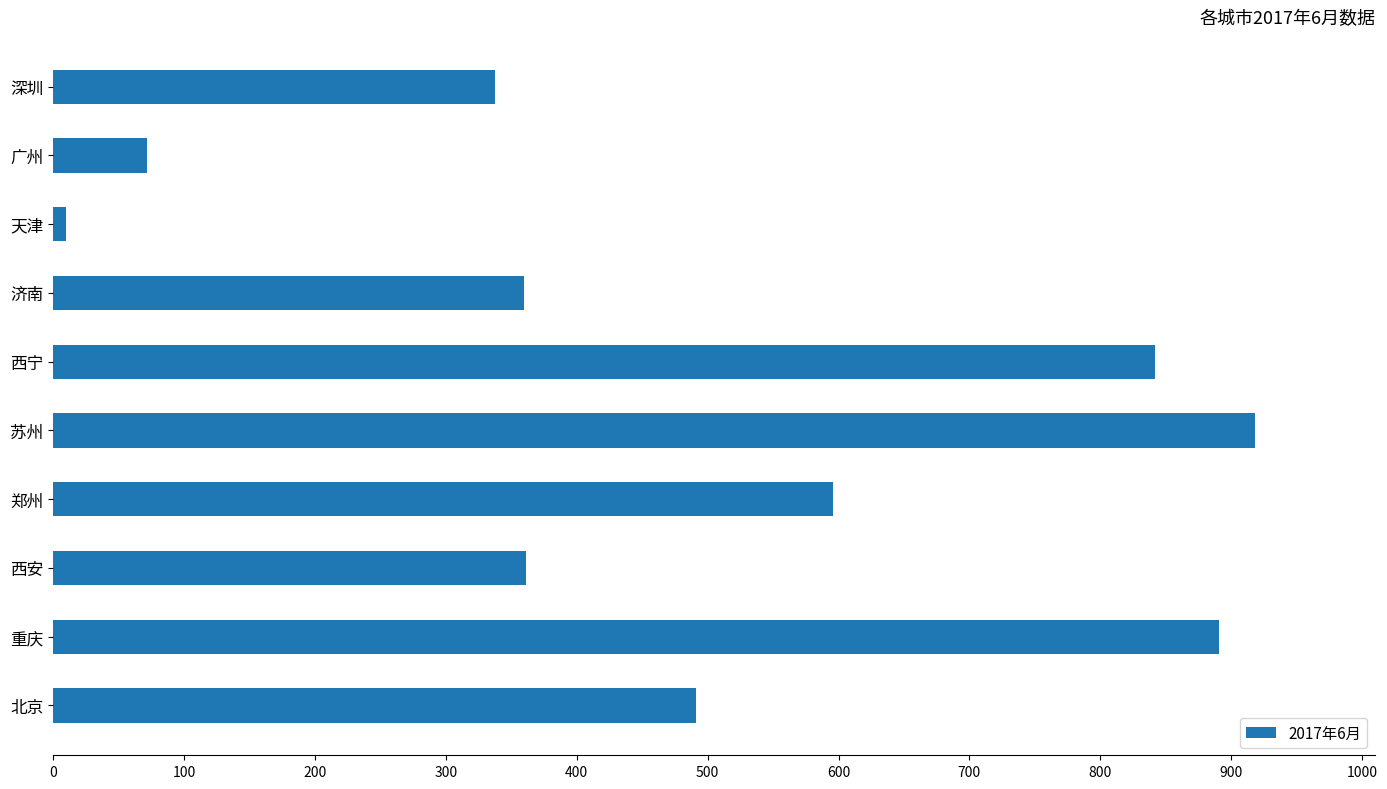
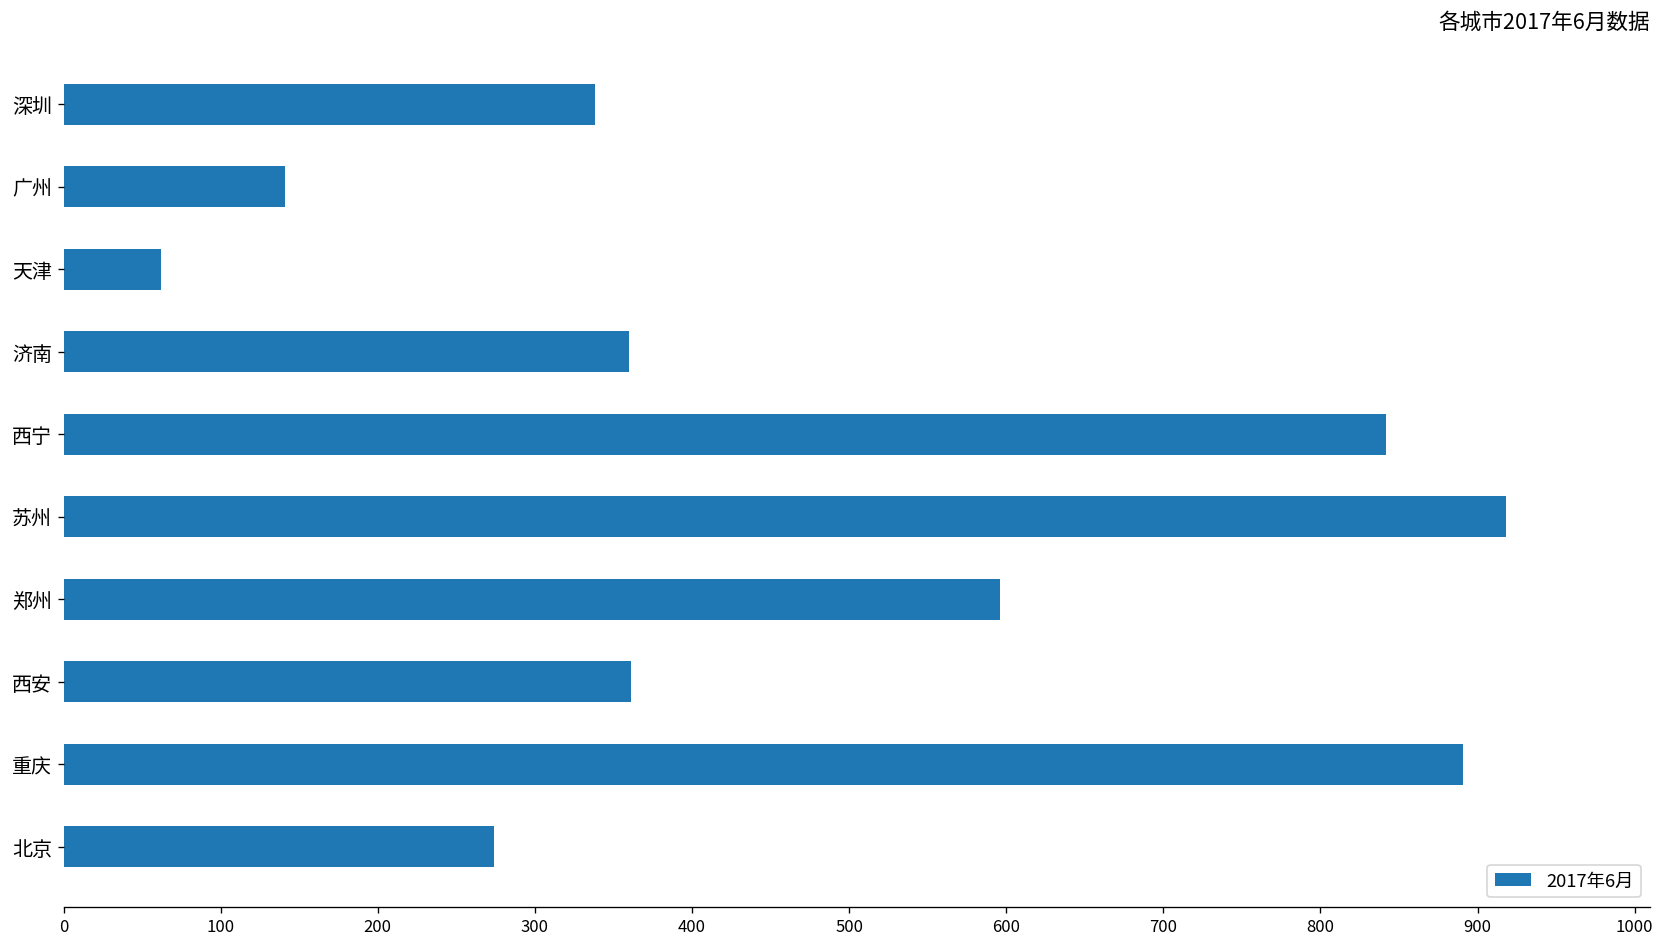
  {
    "深圳": 338,
-   "广州": 72,
-   "天津": 10,
+   "广州": 141,
+   "天津": 62,
    "济南": 360,
    "西宁": 842,
    "苏州": 918,
    "郑州": 596,
    "西安": 361,
    "重庆": 891,
-   "北京": 491
+   "北京": 274
  }
